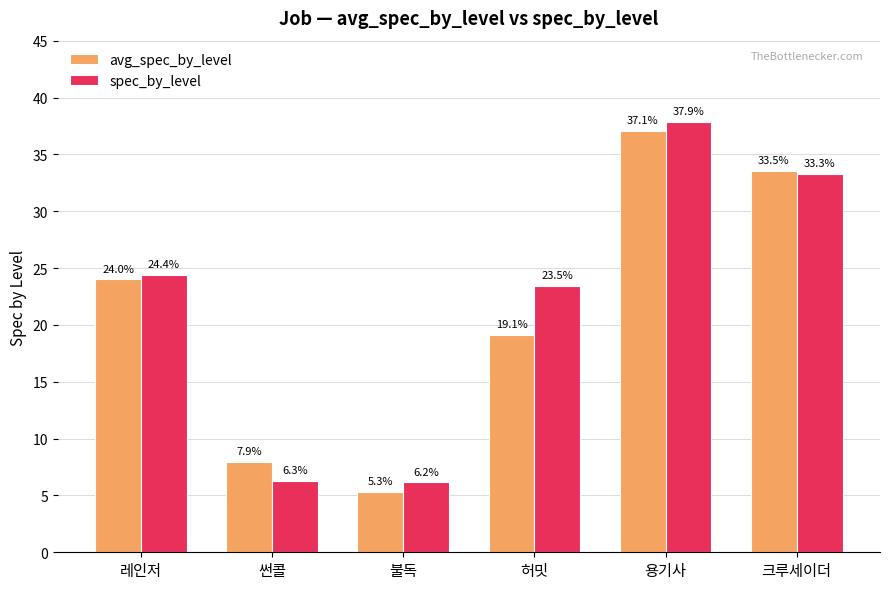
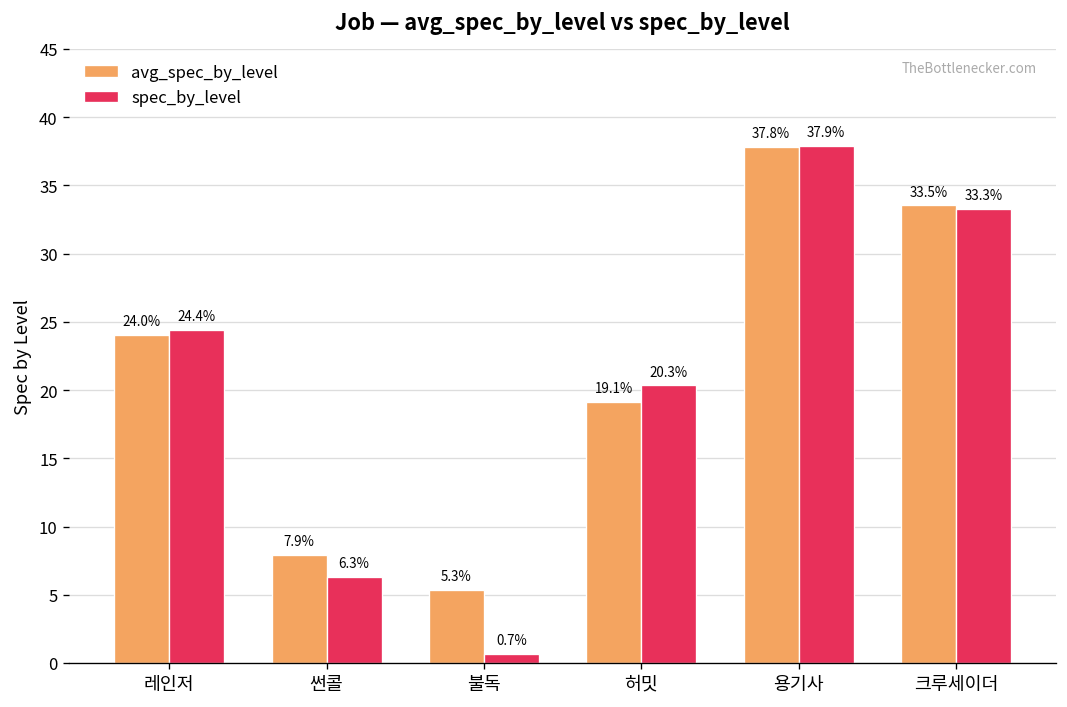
  {
    "avg_spec_by_level": {
      "레인저": "24.0%",
      "썬콜": "7.9%",
      "불독": "5.3%",
      "허밋": "19.1%",
-     "용기사": "37.1%",
+     "용기사": "37.8%",
      "크루세이더": "33.5%"
    },
    "spec_by_level": {
      "레인저": "24.4%",
      "썬콜": "6.3%",
-     "불독": "6.2%",
-     "허밋": "23.5%",
+     "불독": "0.7%",
+     "허밋": "20.3%",
      "용기사": "37.9%",
      "크루세이더": "33.3%"
    }
  }
